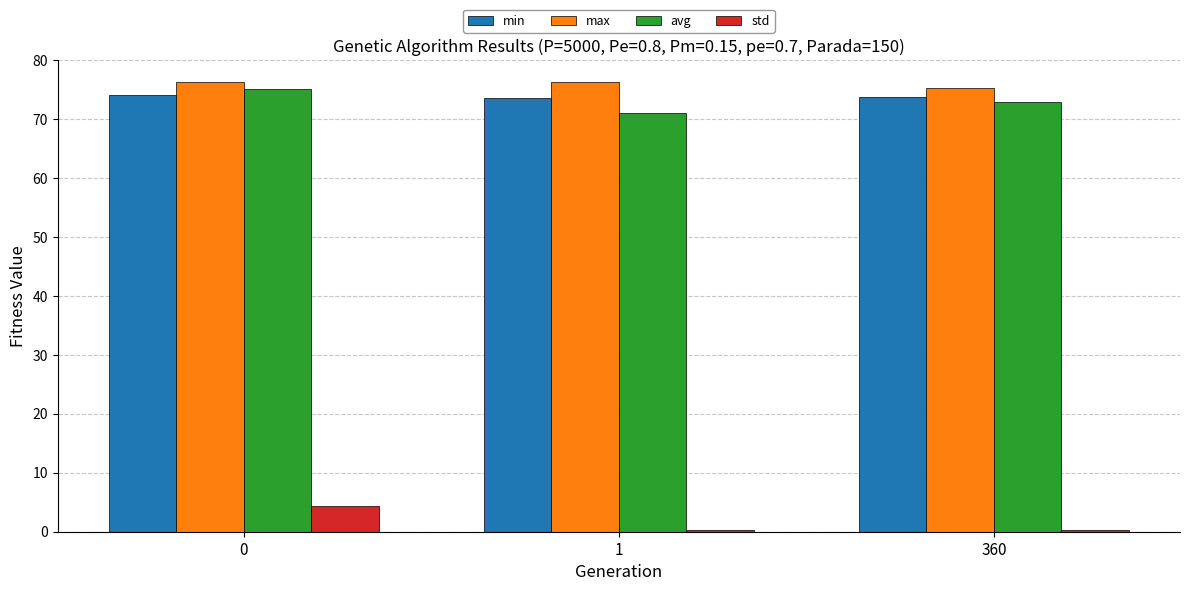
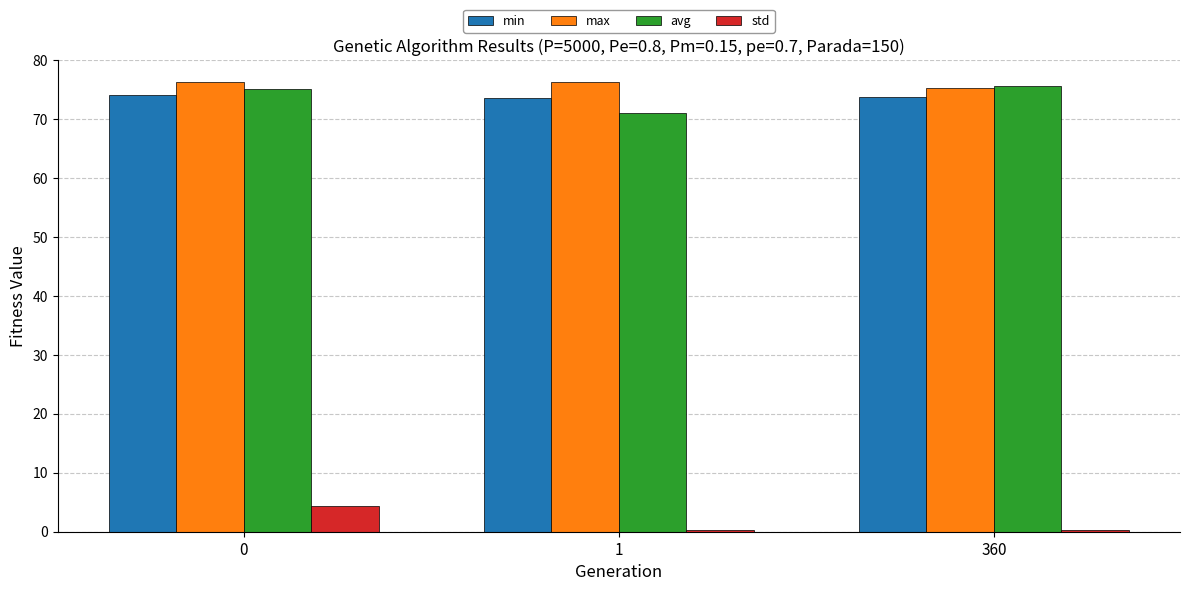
  {
    "min": {
      "0": 74,
      "1": 74,
      "360": 74
    },
    "max": {
      "0": 76,
      "1": 76,
      "360": 75
    },
    "avg": {
      "0": 75,
      "1": 71,
-     "360": 73
+     "360": 76
    },
    "std": {
      "0": 4
    }
  }
